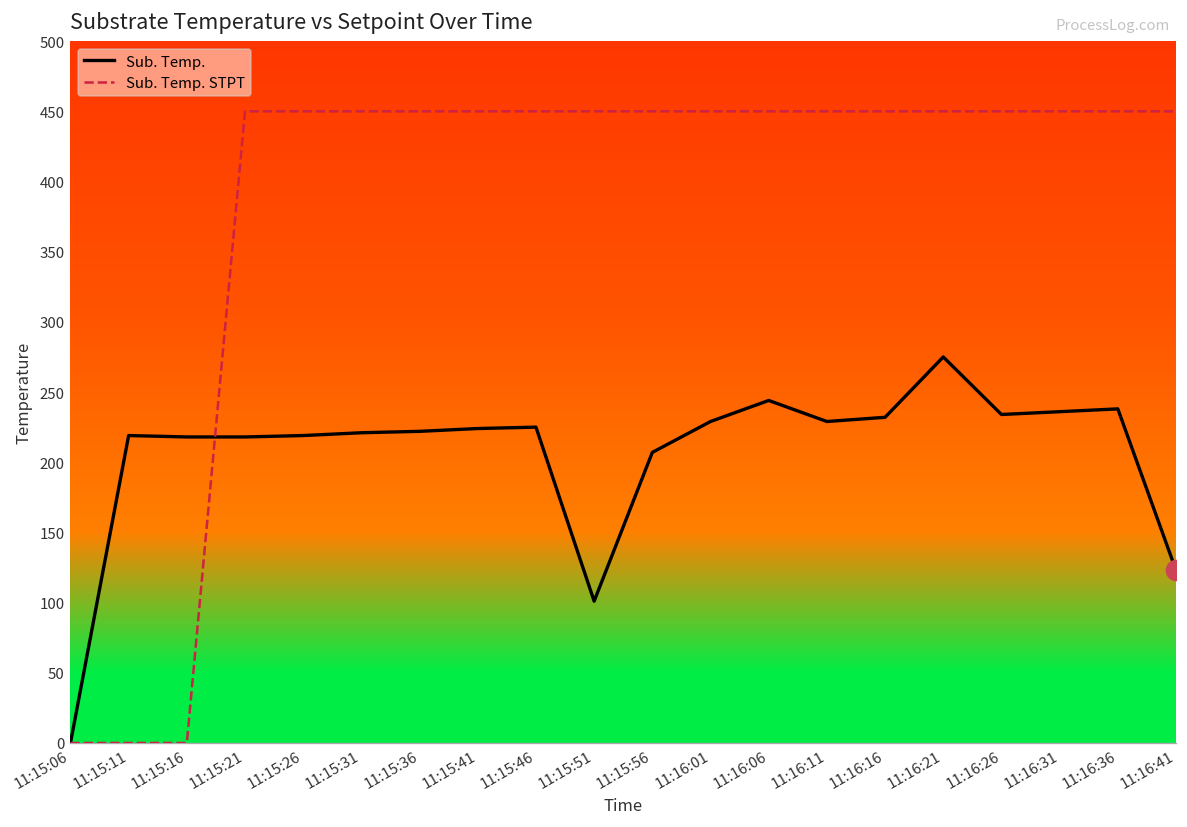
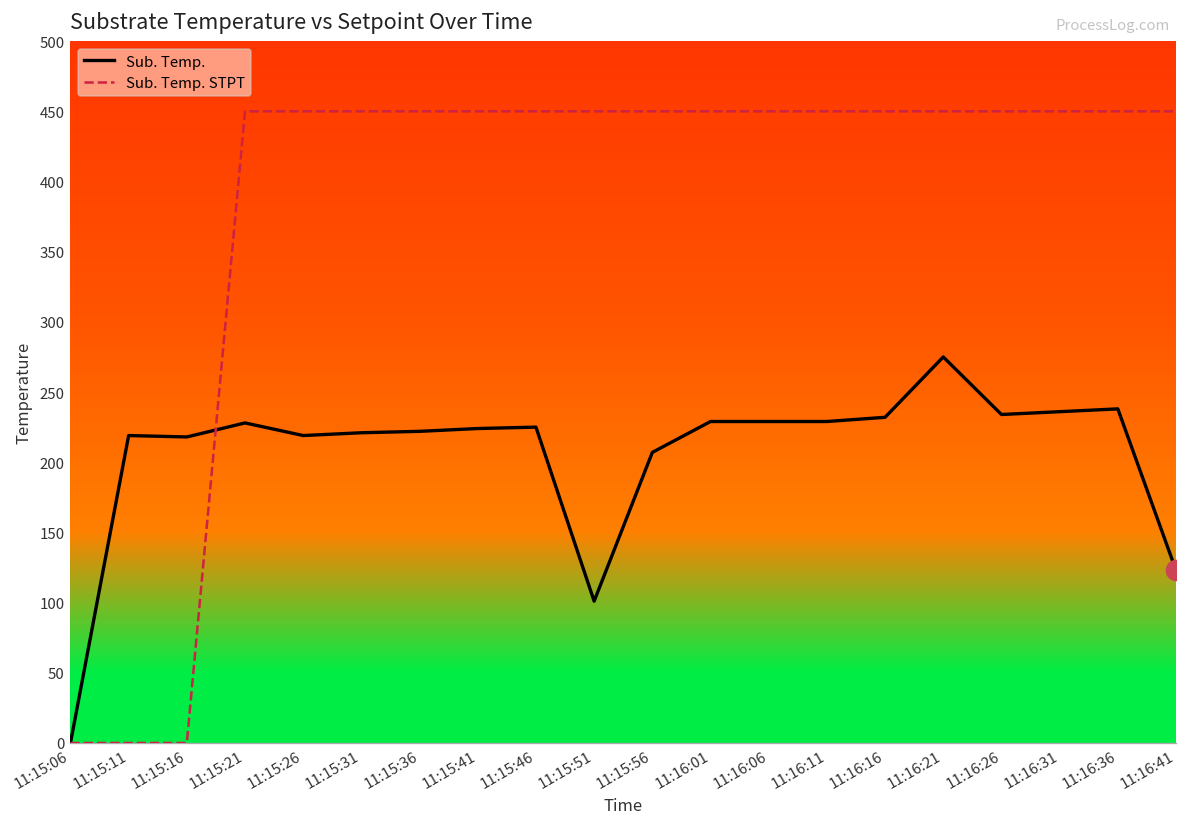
  {
    "Sub. Temp.": {
      "11:15:11": 219,
      "11:15:16": 218,
-     "11:15:21": 218,
+     "11:15:21": 228,
      "11:15:26": 219,
      "11:15:31": 221,
      "11:15:36": 222,
      "11:15:41": 224,
      "11:15:46": 225,
      "11:15:51": 101,
      "11:15:56": 207,
      "11:16:01": 229,
-     "11:16:06": 244,
+     "11:16:06": 229,
      "11:16:11": 229,
      "11:16:16": 232,
      "11:16:21": 275,
      "11:16:26": 234,
      "11:16:31": 236,
      "11:16:36": 238
    }
  }
